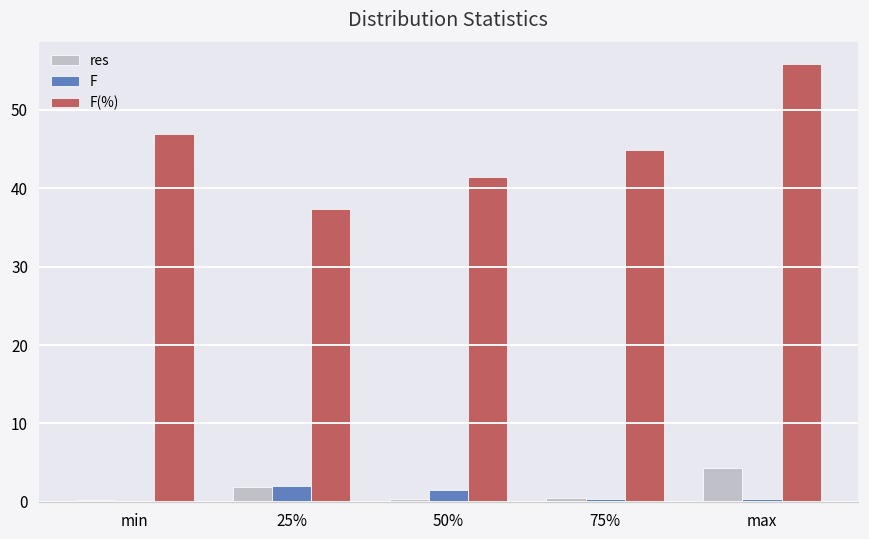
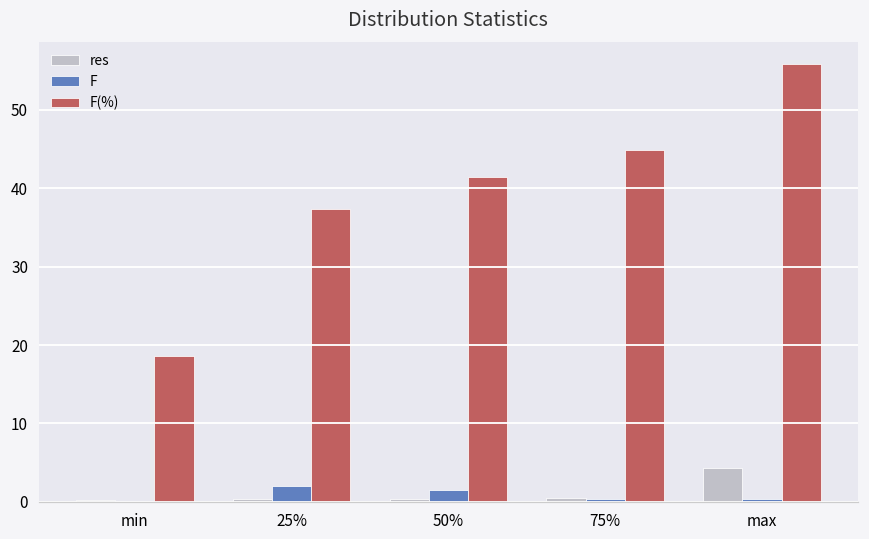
  {
    "res": {
-     "25%": 2,
+     "25%": 0,
      "50%": 0,
      "75%": 0,
      "max": 4
    },
    "F": {
      "25%": 2,
      "50%": 2,
      "max": 0
    },
    "F(%)": {
-     "min": 47,
+     "min": 19,
      "25%": 37,
      "50%": 41,
      "75%": 45,
      "max": 56
    }
  }
